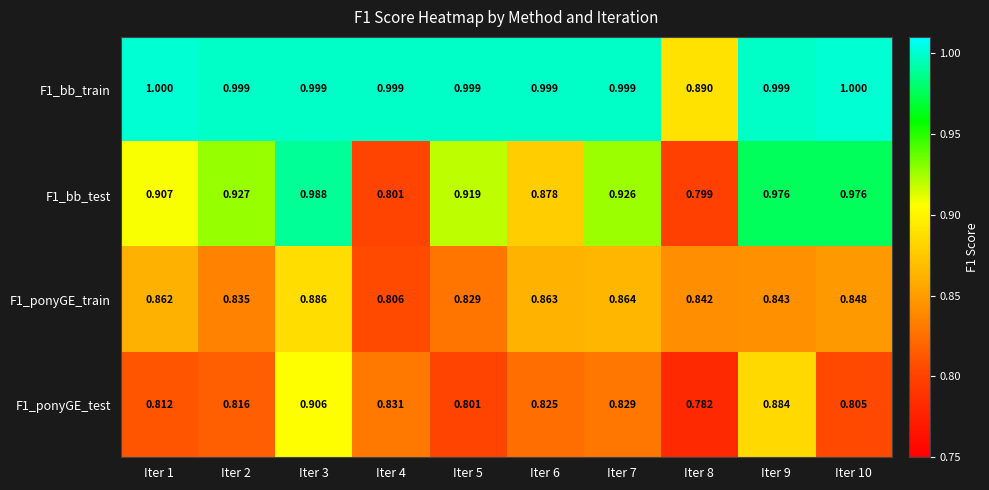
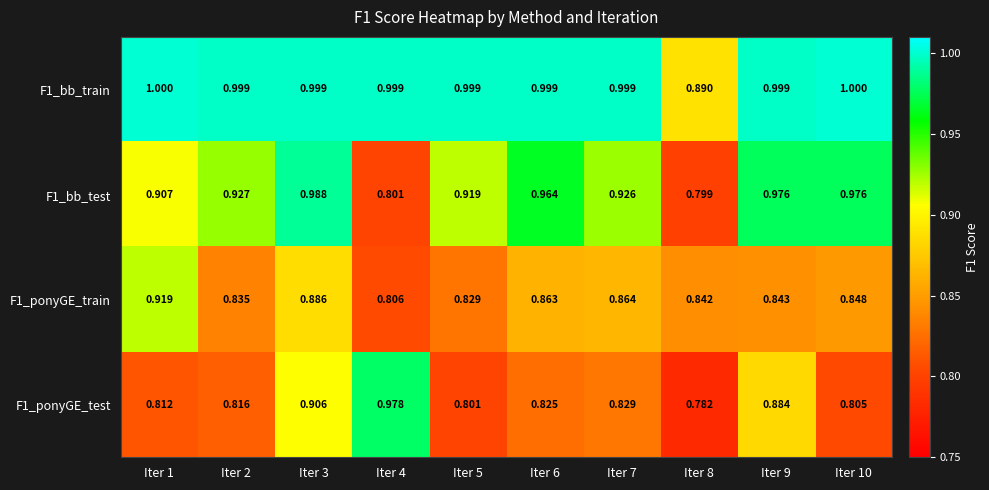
  {
    "F1_bb_train": {
      "Iter 1": 1.000,
      "Iter 2": 0.999,
      "Iter 3": 0.999,
      "Iter 4": 0.999,
      "Iter 5": 0.999,
      "Iter 6": 0.999,
      "Iter 7": 0.999,
      "Iter 8": 0.890,
      "Iter 9": 0.999,
      "Iter 10": 1.000
    },
    "F1_bb_test": {
      "Iter 1": 0.907,
      "Iter 2": 0.927,
      "Iter 3": 0.988,
      "Iter 4": 0.801,
      "Iter 5": 0.919,
-     "Iter 6": 0.878,
+     "Iter 6": 0.964,
      "Iter 7": 0.926,
      "Iter 8": 0.799,
      "Iter 9": 0.976,
      "Iter 10": 0.976
    },
    "F1_ponyGE_train": {
-     "Iter 1": 0.862,
+     "Iter 1": 0.919,
      "Iter 2": 0.835,
      "Iter 3": 0.886,
      "Iter 4": 0.806,
      "Iter 5": 0.829,
      "Iter 6": 0.863,
      "Iter 7": 0.864,
      "Iter 8": 0.842,
      "Iter 9": 0.843,
      "Iter 10": 0.848
    },
    "F1_ponyGE_test": {
      "Iter 1": 0.812,
      "Iter 2": 0.816,
      "Iter 3": 0.906,
-     "Iter 4": 0.831,
+     "Iter 4": 0.978,
      "Iter 5": 0.801,
      "Iter 6": 0.825,
      "Iter 7": 0.829,
      "Iter 8": 0.782,
      "Iter 9": 0.884,
      "Iter 10": 0.805
    }
  }
